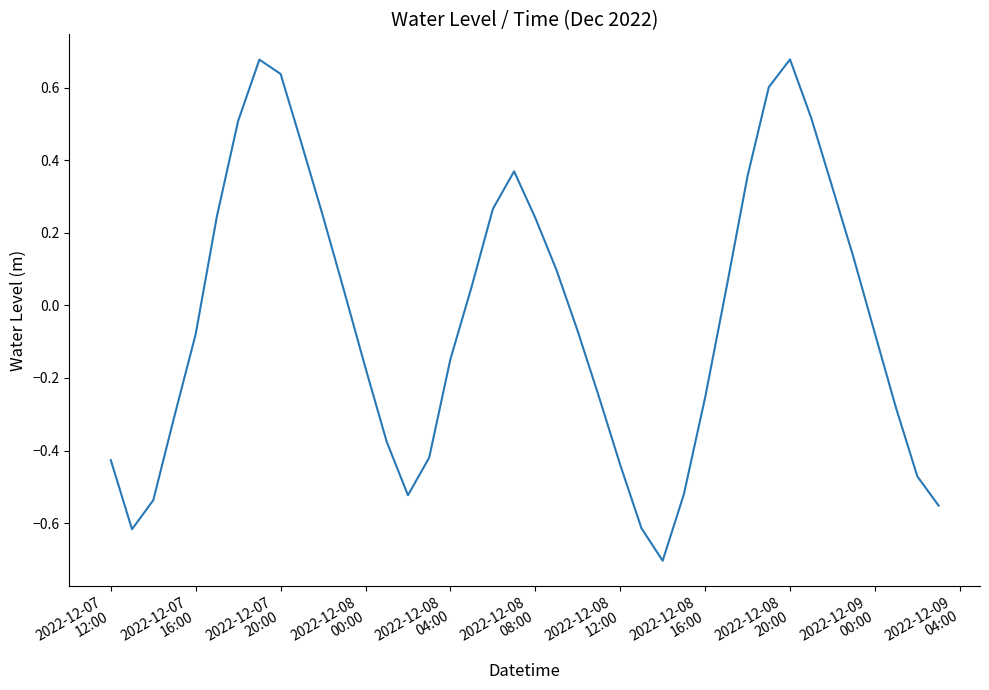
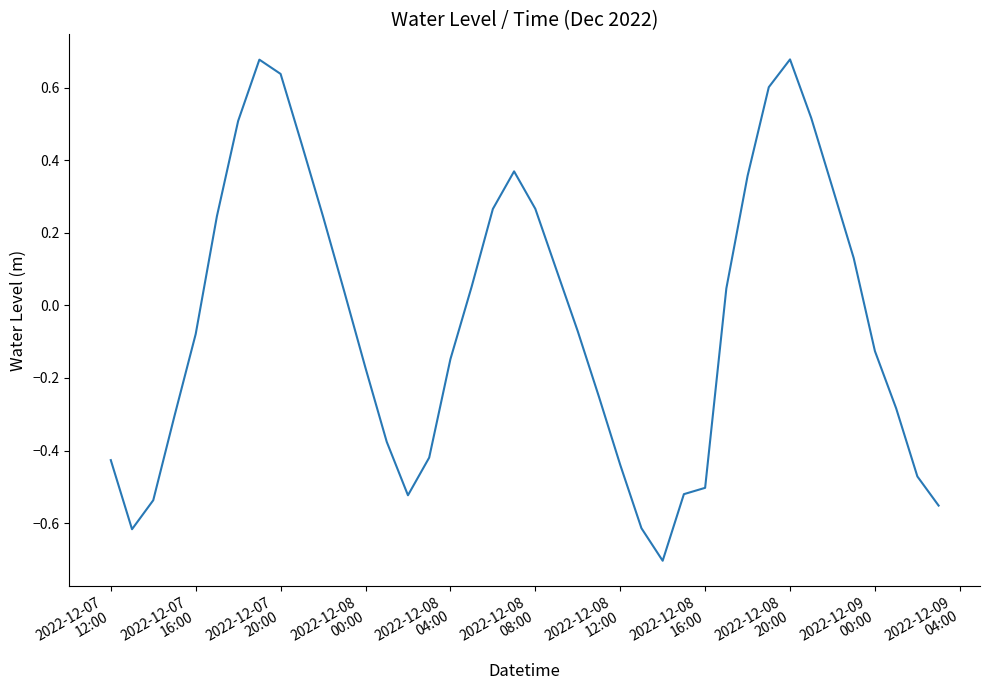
  {
    "2022-12-07 12:00": -0.43,
    "2022-12-07 16:00": -0.08,
    "2022-12-07 20:00": 0.64,
    "2022-12-08 00:00": -0.17,
    "2022-12-08 04:00": -0.15,
-   "2022-12-08 08:00": 0.24,
+   "2022-12-08 08:00": 0.27,
    "2022-12-08 12:00": -0.44,
-   "2022-12-08 16:00": -0.25,
+   "2022-12-08 16:00": -0.50,
    "2022-12-08 20:00": 0.68,
-   "2022-12-09 00:00": -0.08
+   "2022-12-09 00:00": -0.13
  }
